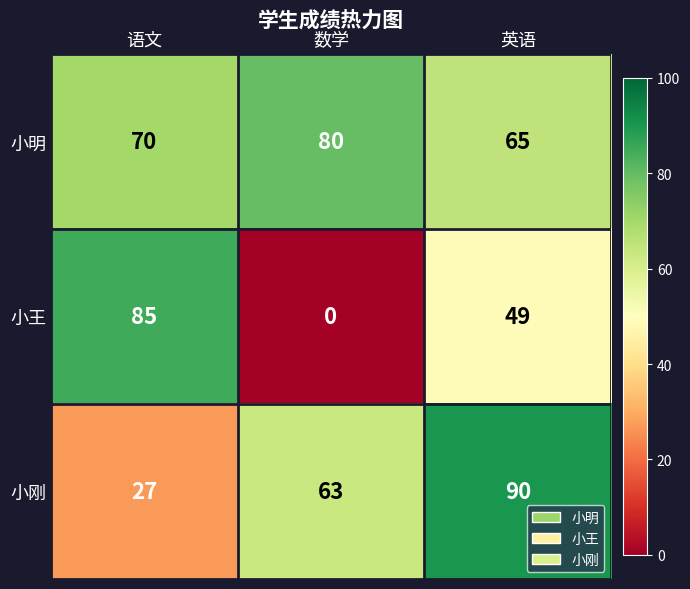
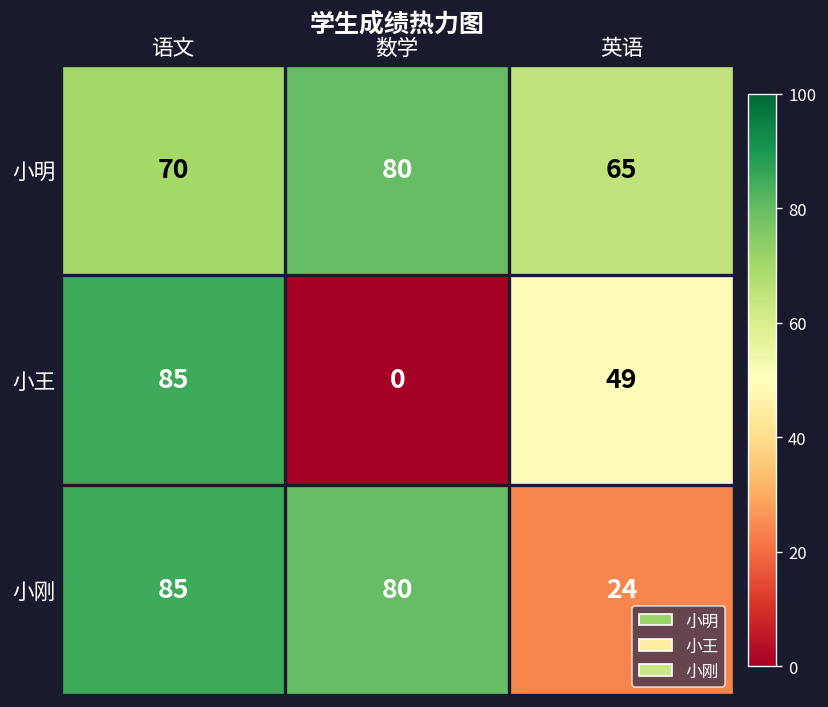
  {
    "小明": {
      "语文": 70,
      "数学": 80,
      "英语": 65
    },
    "小王": {
      "语文": 85,
      "数学": 0,
      "英语": 49
    },
    "小刚": {
-     "语文": 27,
-     "数学": 63,
-     "英语": 90
+     "语文": 85,
+     "数学": 80,
+     "英语": 24
    }
  }
